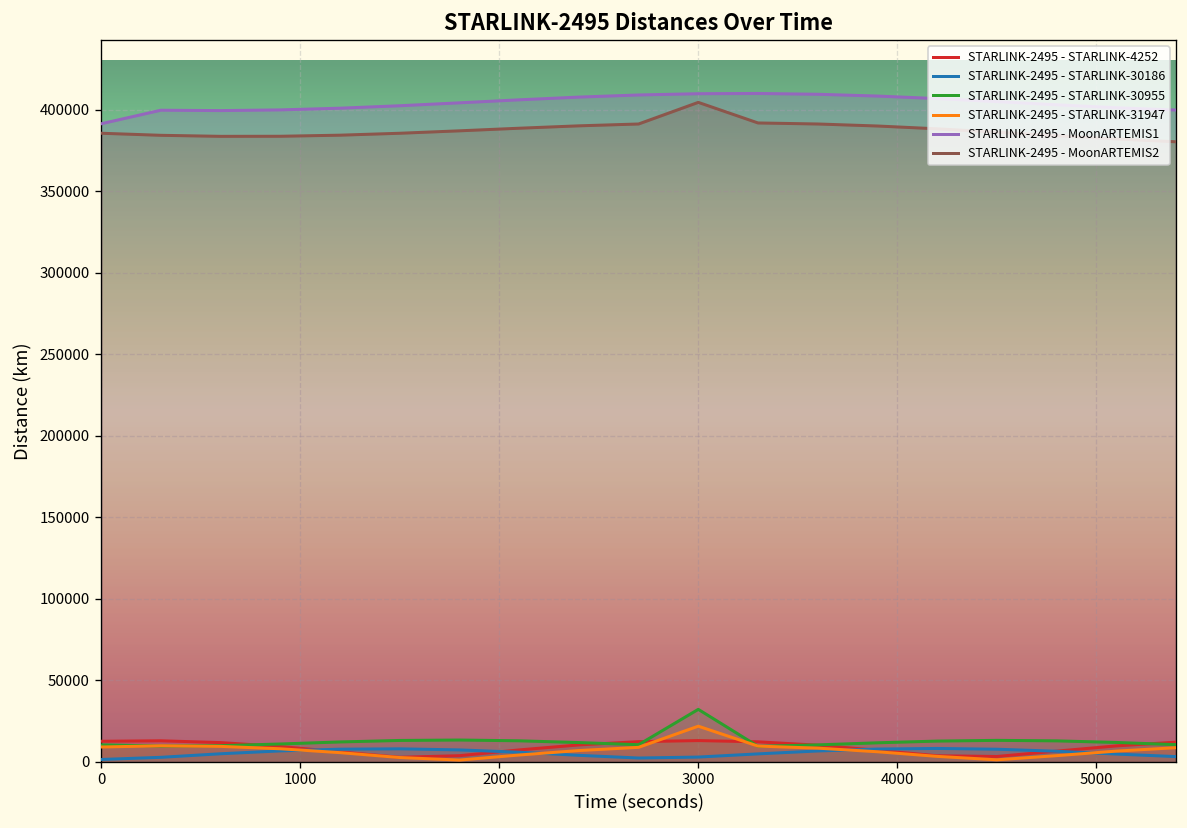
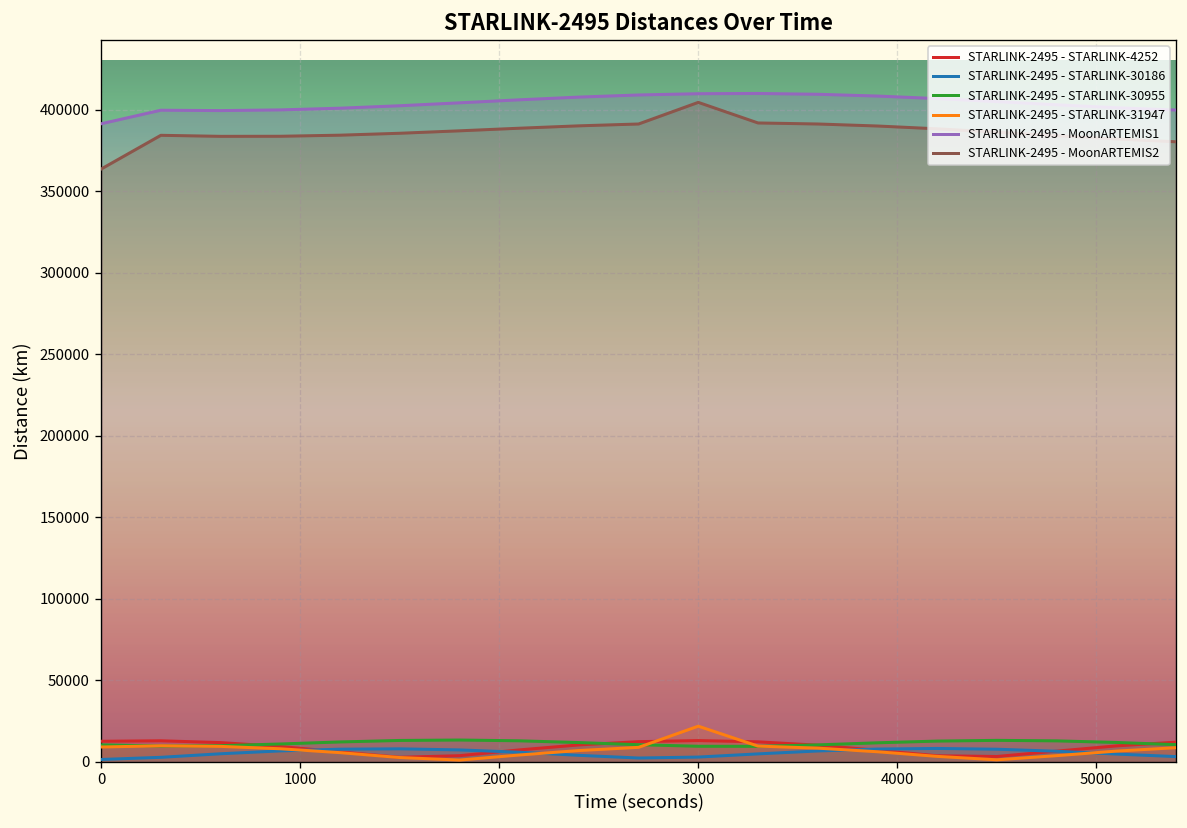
  {
    "STARLINK-2495 - STARLINK-4252": {
      "0": 13000,
      "3000": 13000
    },
    "STARLINK-2495 - STARLINK-30186": {
      "0": 1000,
      "3000": 3000
    },
    "STARLINK-2495 - STARLINK-30955": {
-     "3000": 32000
+     "3000": 9000
    },
    "STARLINK-2495 - STARLINK-31947": {
      "3000": 22000
    },
    "STARLINK-2495 - MoonARTEMIS1": {
      "0": 391000,
      "3000": 410000
    },
    "STARLINK-2495 - MoonARTEMIS2": {
-     "0": 385000,
+     "0": 364000,
      "3000": 404000
    }
  }
